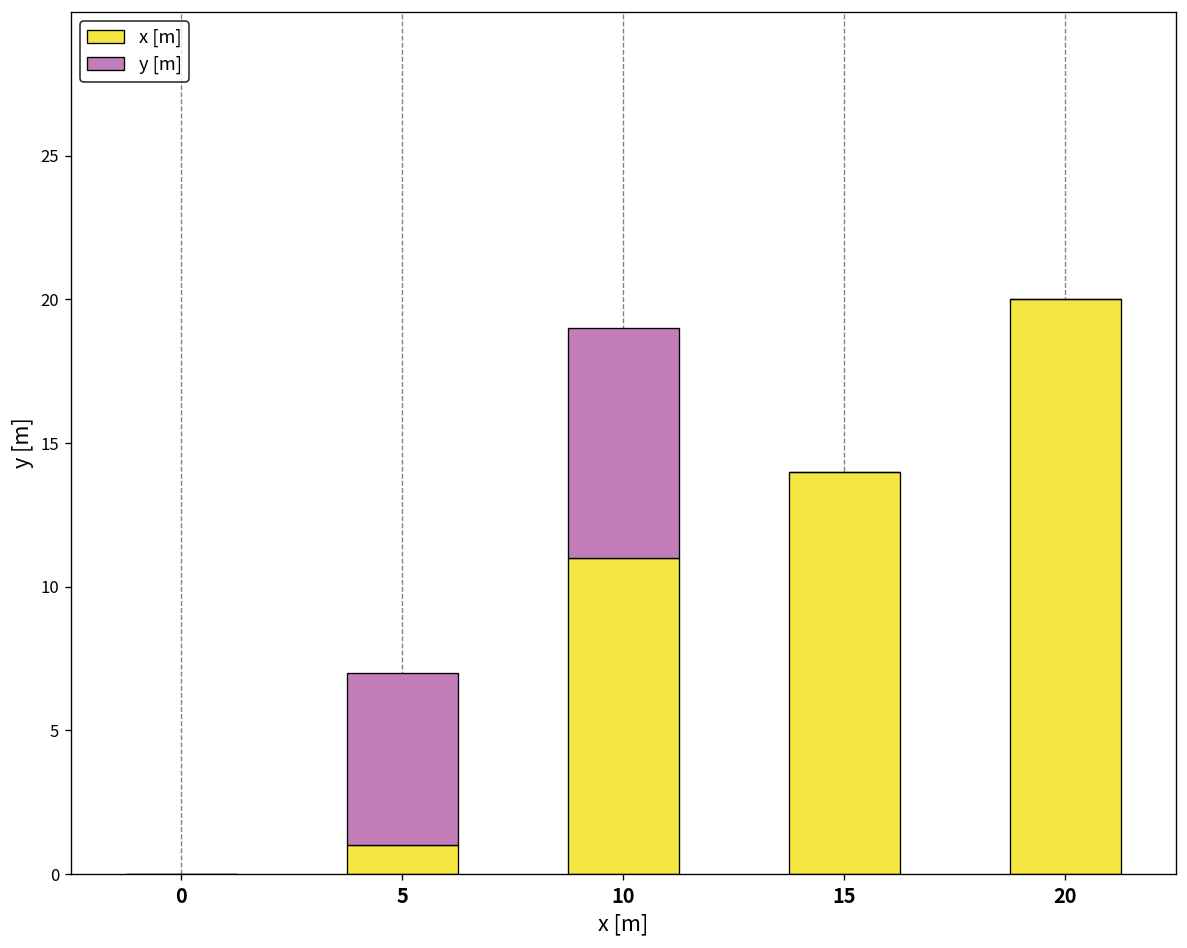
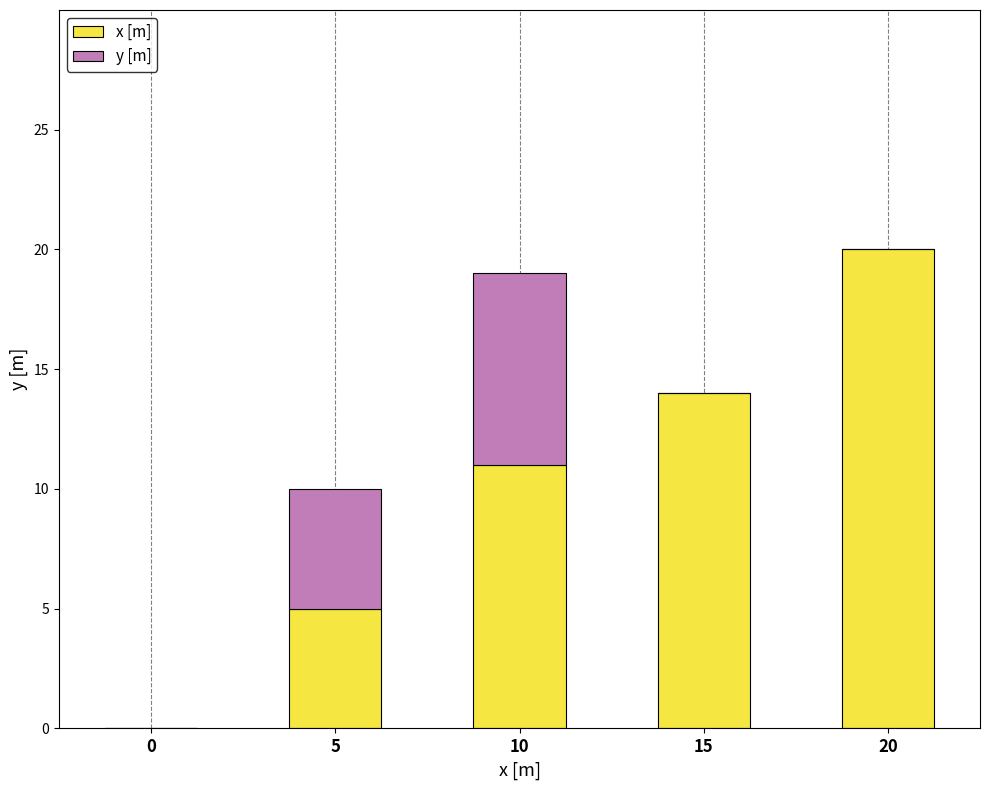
  {
    "x [m]": {
      "0": 0,
-     "5": 1,
+     "5": 5,
      "10": 11,
      "15": 14,
      "20": 20
    },
    "y [m]": {
      "0": 0,
-     "5": 6,
+     "5": 5,
      "10": 8,
      "15": 0,
      "20": 0
    }
  }
